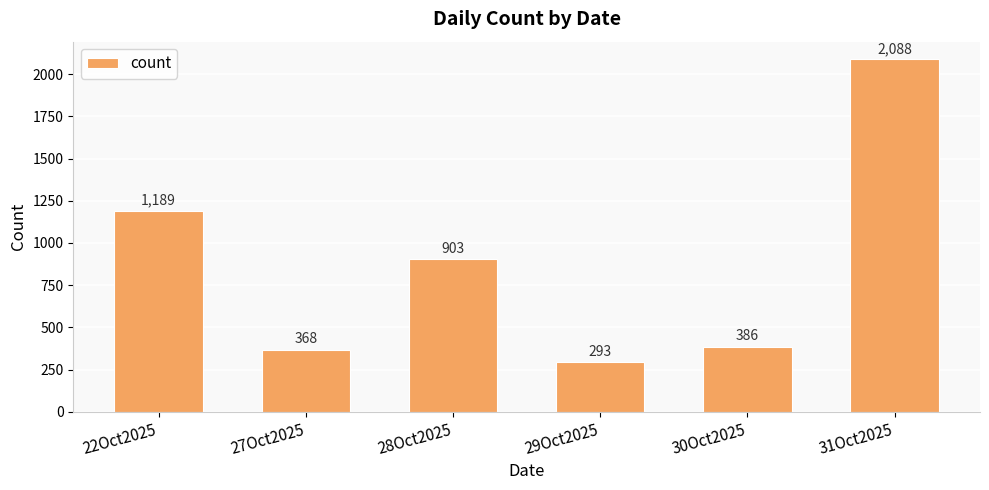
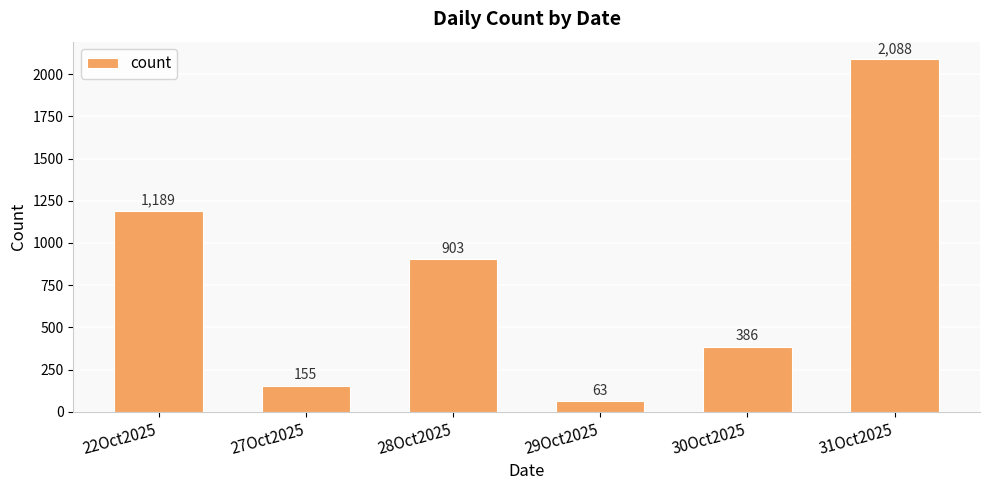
  {
    "22Oct2025": "1,189",
-   "27Oct2025": "368",
+   "27Oct2025": "155",
    "28Oct2025": "903",
-   "29Oct2025": "293",
+   "29Oct2025": "63",
    "30Oct2025": "386",
    "31Oct2025": "2,088"
  }
